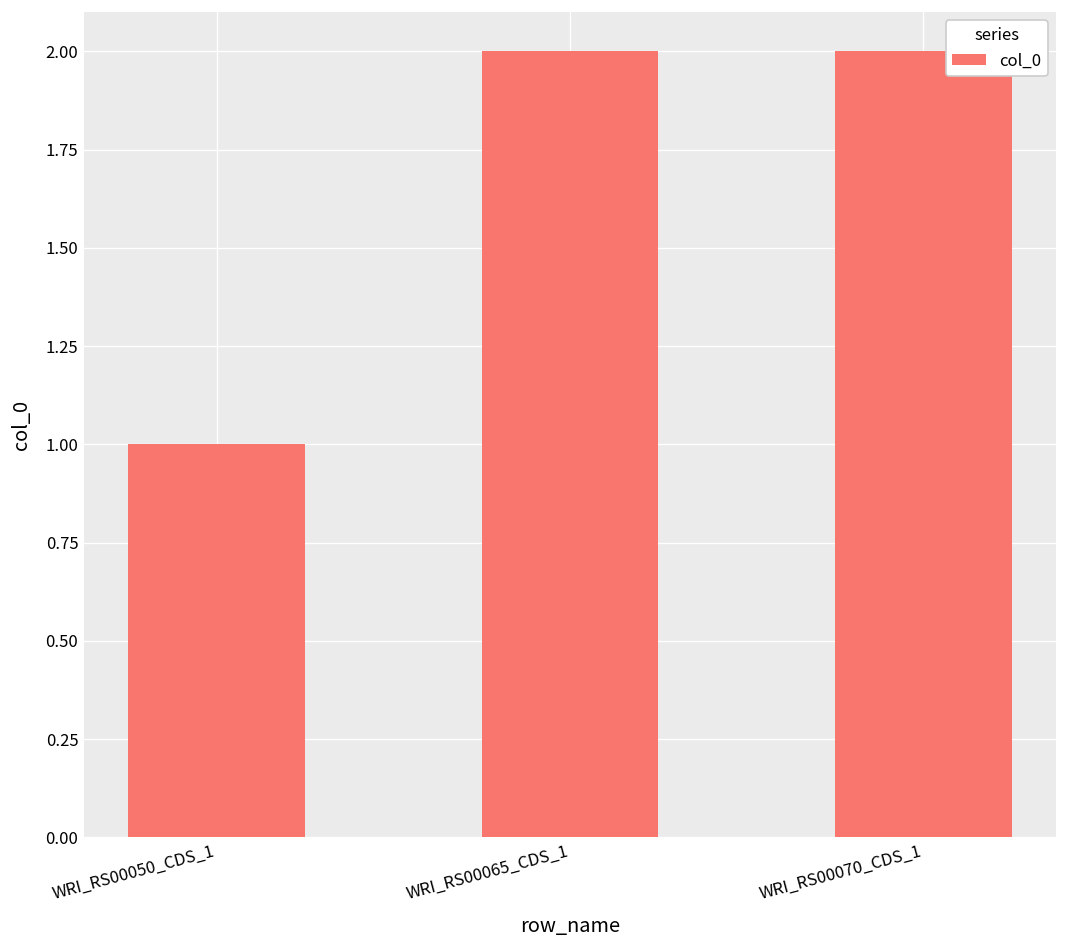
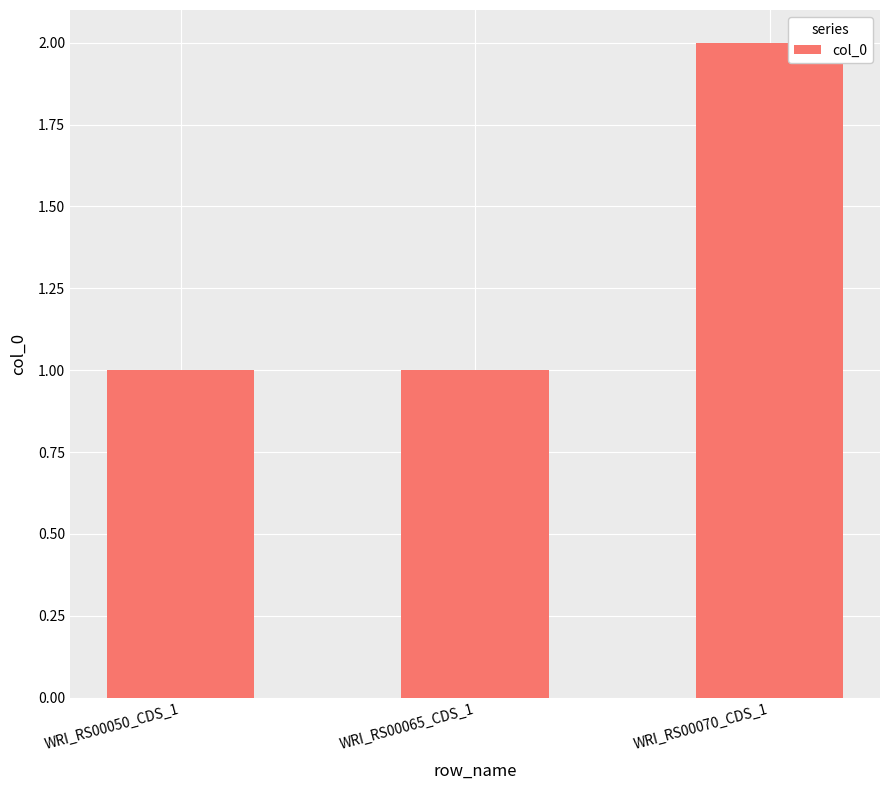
  {
    "WRI_RS00050_CDS_1": 1,
-   "WRI_RS00065_CDS_1": 2,
+   "WRI_RS00065_CDS_1": 1,
    "WRI_RS00070_CDS_1": 2
  }
